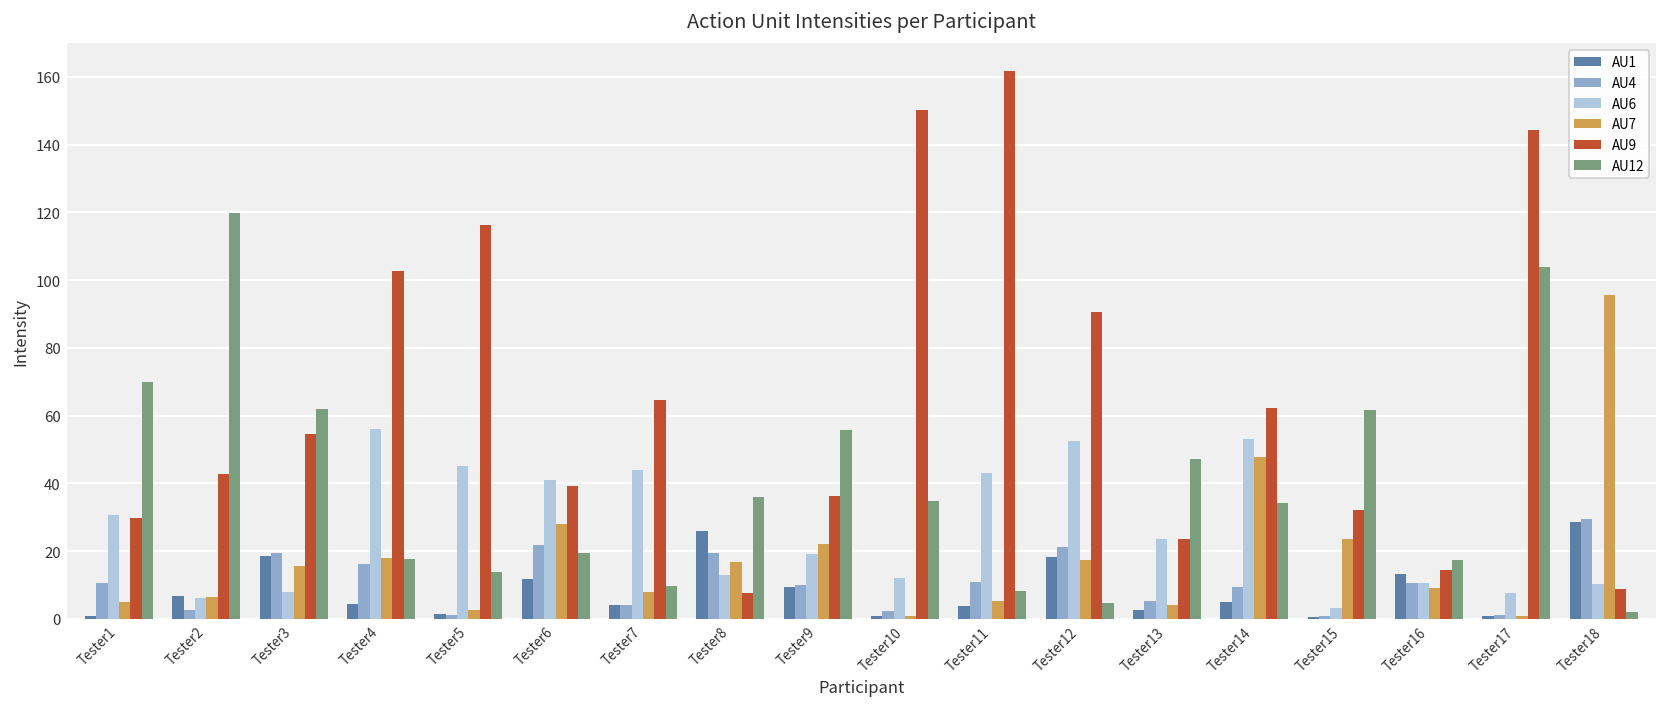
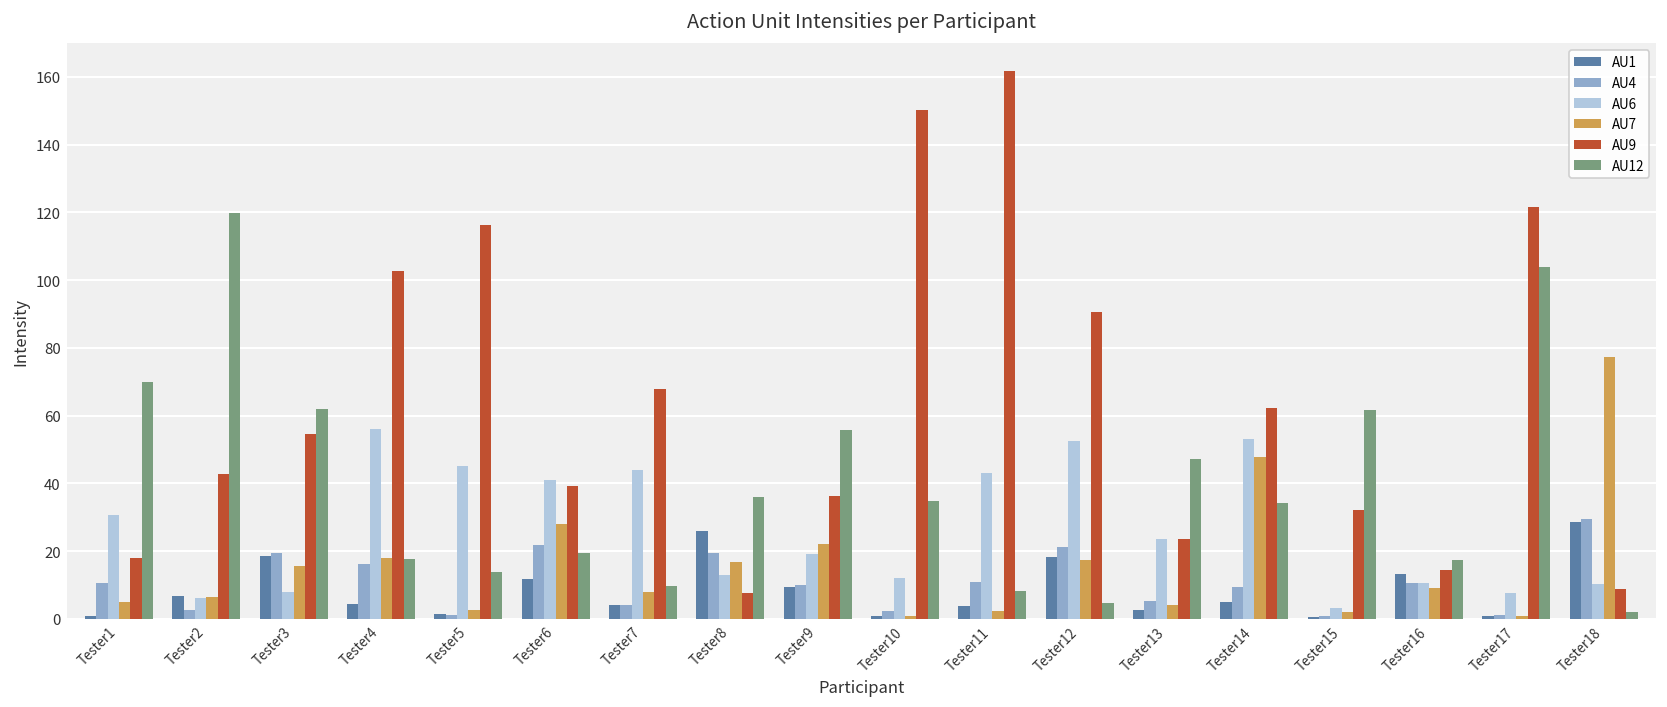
  {
    "AU7": {
      "Tester1": 5,
      "Tester2": 6,
      "Tester3": 16,
      "Tester4": 18,
      "Tester5": 3,
      "Tester6": 28,
      "Tester7": 8,
      "Tester8": 17,
      "Tester9": 22,
      "Tester10": 1,
-     "Tester11": 5,
+     "Tester11": 2,
      "Tester12": 17,
      "Tester13": 4,
      "Tester14": 48,
-     "Tester15": 24,
+     "Tester15": 2,
      "Tester16": 9,
      "Tester17": 1,
-     "Tester18": 96
+     "Tester18": 77
    },
    "AU9": {
-     "Tester1": 30,
+     "Tester1": 18,
      "Tester2": 43,
      "Tester3": 55,
      "Tester4": 103,
      "Tester5": 116,
      "Tester6": 39,
-     "Tester7": 65,
+     "Tester7": 68,
      "Tester8": 8,
      "Tester9": 36,
      "Tester10": 150,
      "Tester11": 162,
      "Tester12": 91,
      "Tester13": 24,
      "Tester14": 62,
      "Tester15": 32,
      "Tester16": 15,
-     "Tester17": 144,
+     "Tester17": 122,
      "Tester18": 9
    }
  }
